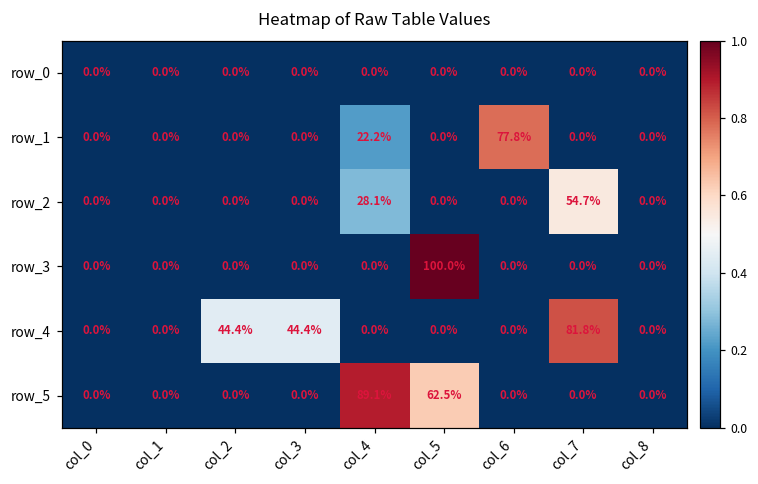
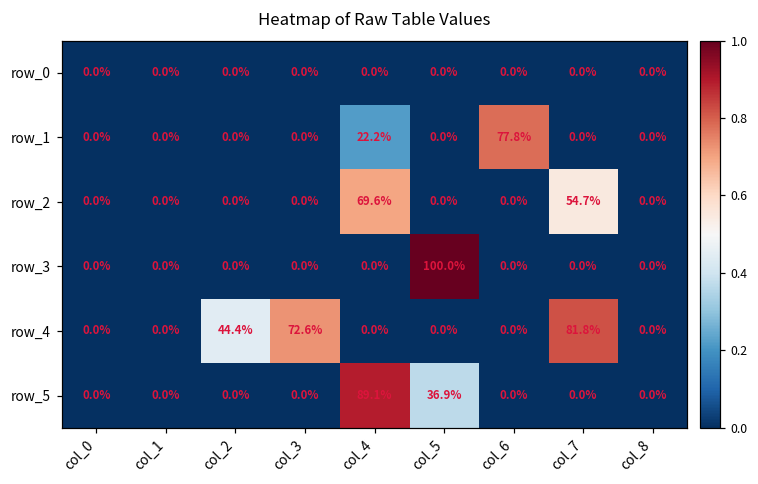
  {
    "row_0": {
      "col_0": "0.0%",
      "col_1": "0.0%",
      "col_2": "0.0%",
      "col_3": "0.0%",
      "col_4": "0.0%",
      "col_5": "0.0%",
      "col_6": "0.0%",
      "col_7": "0.0%",
      "col_8": "0.0%"
    },
    "row_1": {
      "col_0": "0.0%",
      "col_1": "0.0%",
      "col_2": "0.0%",
      "col_3": "0.0%",
      "col_4": "22.2%",
      "col_5": "0.0%",
      "col_6": "77.8%",
      "col_7": "0.0%",
      "col_8": "0.0%"
    },
    "row_2": {
      "col_0": "0.0%",
      "col_1": "0.0%",
      "col_2": "0.0%",
      "col_3": "0.0%",
-     "col_4": "28.1%",
+     "col_4": "69.6%",
      "col_5": "0.0%",
      "col_6": "0.0%",
      "col_7": "54.7%",
      "col_8": "0.0%"
    },
    "row_3": {
      "col_0": "0.0%",
      "col_1": "0.0%",
      "col_2": "0.0%",
      "col_3": "0.0%",
      "col_4": "0.0%",
      "col_5": "100.0%",
      "col_6": "0.0%",
      "col_7": "0.0%",
      "col_8": "0.0%"
    },
    "row_4": {
      "col_0": "0.0%",
      "col_1": "0.0%",
      "col_2": "44.4%",
-     "col_3": "44.4%",
+     "col_3": "72.6%",
      "col_4": "0.0%",
      "col_5": "0.0%",
      "col_6": "0.0%",
      "col_7": "81.8%",
      "col_8": "0.0%"
    },
    "row_5": {
      "col_0": "0.0%",
      "col_1": "0.0%",
      "col_2": "0.0%",
      "col_3": "0.0%",
-     "col_5": "62.5%",
+     "col_5": "36.9%",
      "col_6": "0.0%",
      "col_7": "0.0%",
      "col_8": "0.0%"
    }
  }
